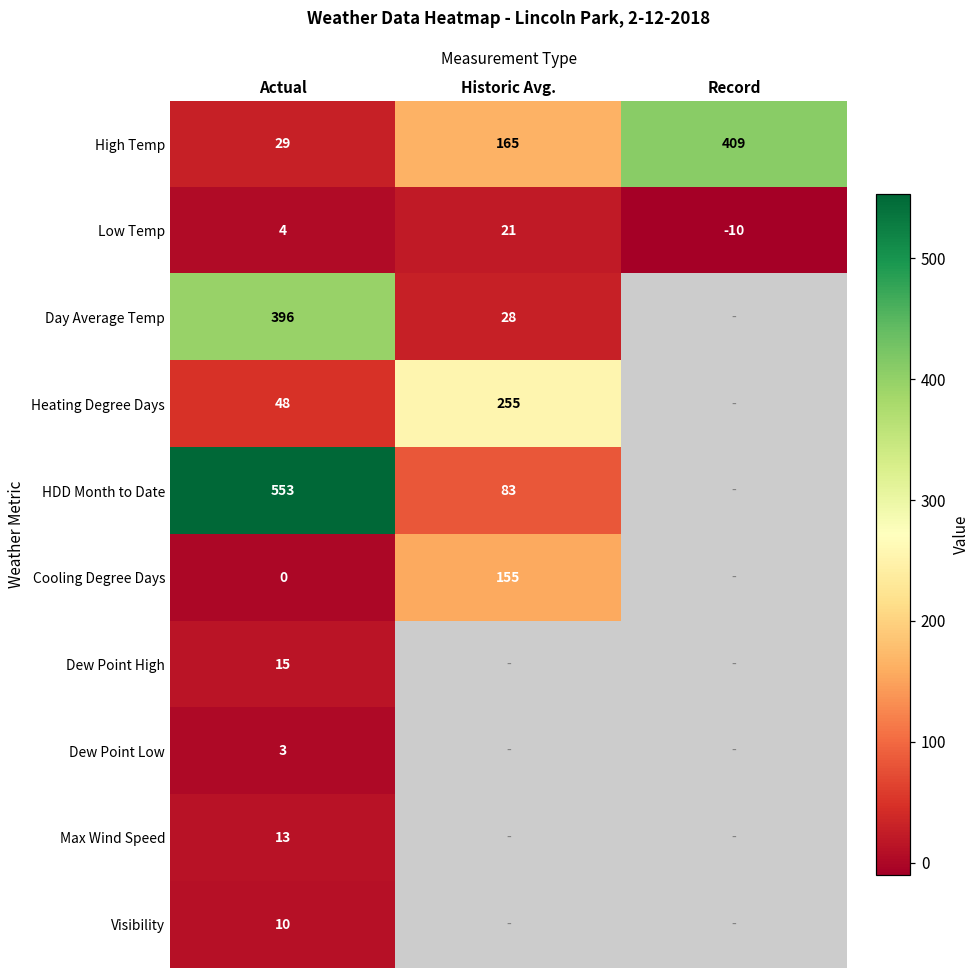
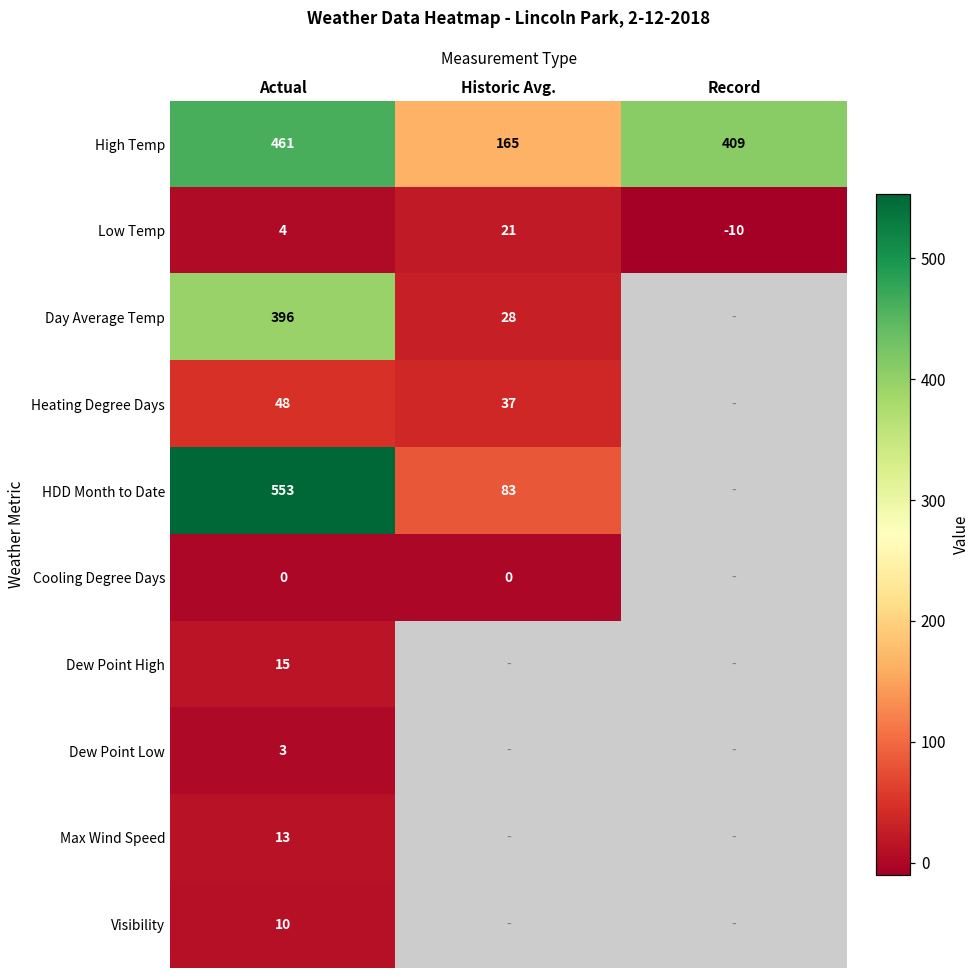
  {
    "High Temp": {
-     "Actual": 29,
+     "Actual": 461,
      "Historic Avg.": 165,
      "Record": 409
    },
    "Low Temp": {
      "Actual": 4,
      "Historic Avg.": 21,
      "Record": -10
    },
    "Day Average Temp": {
      "Actual": 396,
      "Historic Avg.": 28
    },
    "Heating Degree Days": {
      "Actual": 48,
-     "Historic Avg.": 255
+     "Historic Avg.": 37
    },
    "HDD Month to Date": {
      "Actual": 553,
      "Historic Avg.": 83
    },
    "Cooling Degree Days": {
      "Actual": 0,
-     "Historic Avg.": 155
+     "Historic Avg.": 0
    },
    "Dew Point High": {
      "Actual": 15
    },
    "Dew Point Low": {
      "Actual": 3
    },
    "Max Wind Speed": {
      "Actual": 13
    },
    "Visibility": {
      "Actual": 10
    }
  }
